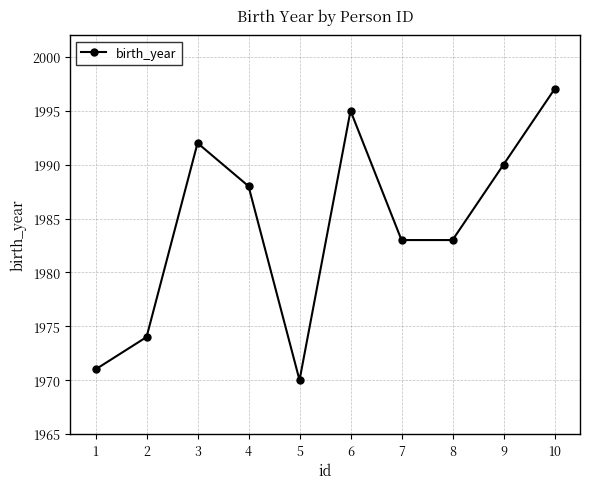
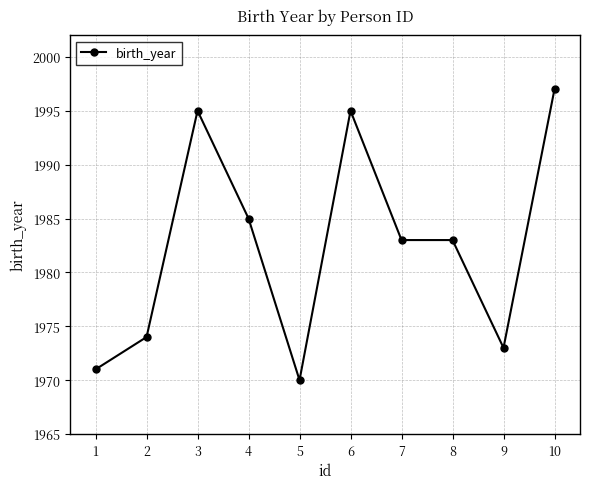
  {
    "1": 1971,
    "2": 1974,
-   "3": 1992,
-   "4": 1988,
+   "3": 1995,
+   "4": 1985,
    "5": 1970,
    "6": 1995,
    "7": 1983,
    "8": 1983,
-   "9": 1990,
+   "9": 1973,
    "10": 1997
  }
